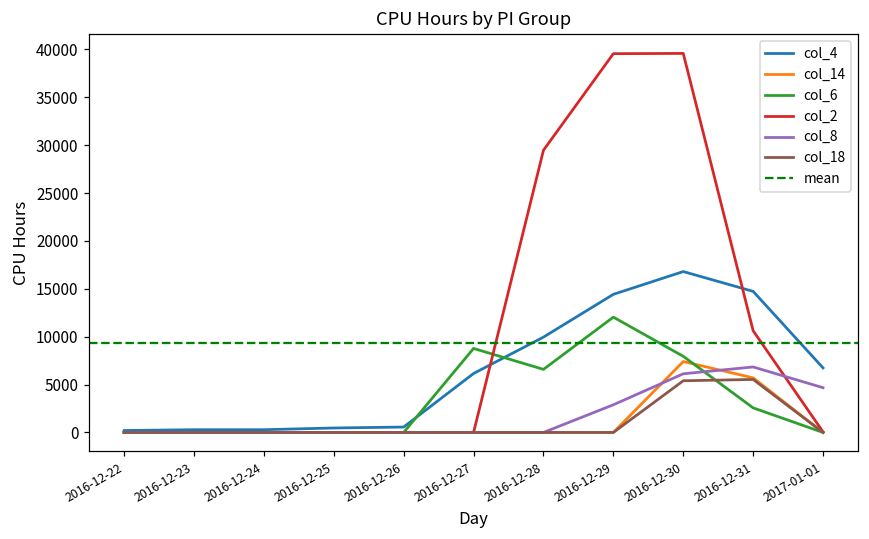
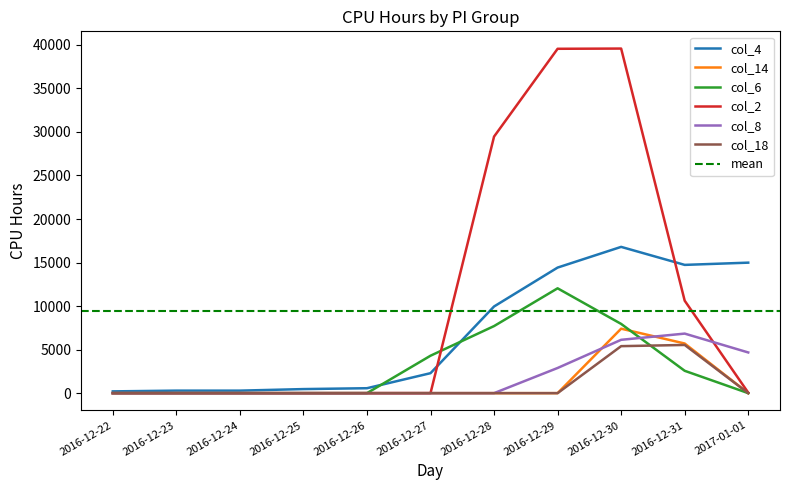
  {
    "col_4": {
      "2016-12-25": 0,
      "2016-12-26": 1000,
-     "2016-12-27": 6000,
+     "2016-12-27": 2000,
      "2016-12-28": 10000,
      "2016-12-29": 14000,
      "2016-12-30": 17000,
      "2016-12-31": 15000,
-     "2017-01-01": 7000
+     "2017-01-01": 15000
    },
    "col_14": {
      "2016-12-30": 7000
    },
    "col_6": {
-     "2016-12-27": 9000,
-     "2016-12-28": 7000,
+     "2016-12-27": 4000,
+     "2016-12-28": 8000,
      "2016-12-29": 12000,
      "2016-12-30": 8000,
      "2016-12-31": 3000
    },
    "col_2": {
      "2016-12-28": 29000,
      "2016-12-29": 40000,
      "2016-12-30": 40000,
      "2016-12-31": 11000
    },
    "col_8": {
      "2016-12-29": 3000,
      "2016-12-30": 6000,
      "2016-12-31": 7000,
      "2017-01-01": 5000
    },
    "col_18": {
      "2016-12-30": 5000
    }
  }
